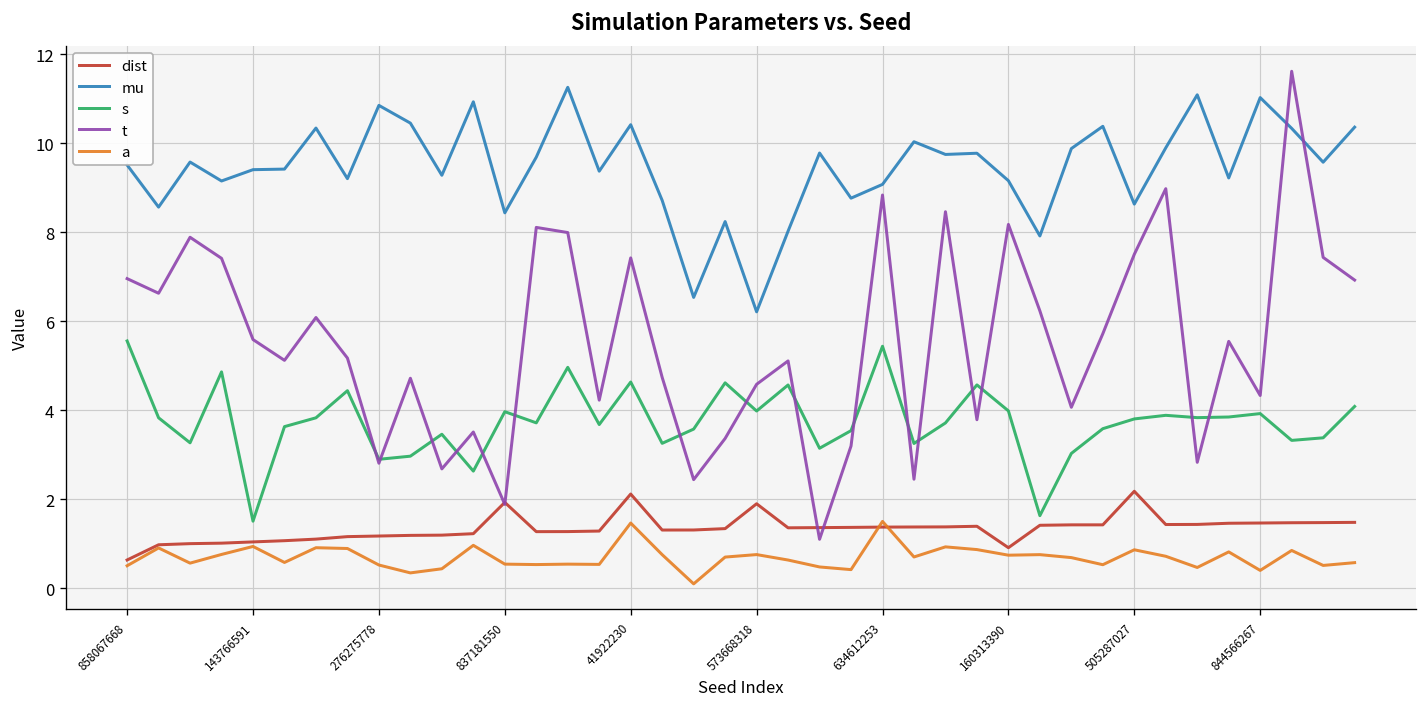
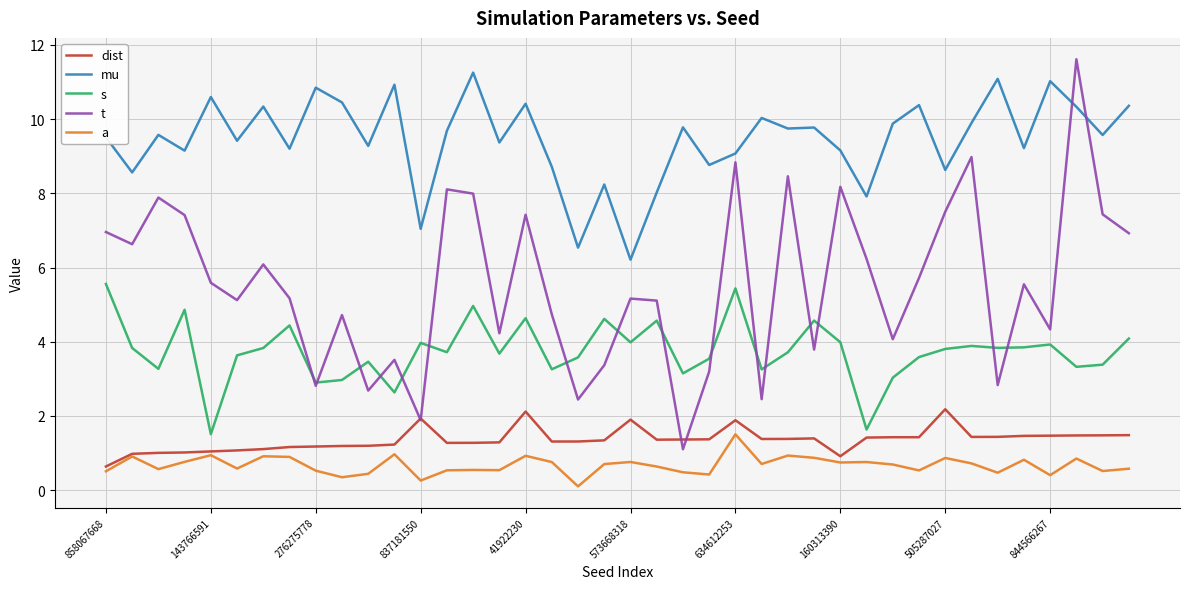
  {
    "dist": {
      "858067668": 0.6,
      "143766591": 1.0,
      "276275778": 1.2,
      "41922230": 2.1,
      "573668318": 1.9,
-     "634612253": 1.4,
+     "634612253": 1.9,
      "160313390": 0.9,
      "505287027": 2.2,
      "844566267": 1.5
    },
    "mu": {
-     "143766591": 9.4,
+     "143766591": 10.6,
      "276275778": 10.8,
-     "837181550": 8.4,
+     "837181550": 7.0,
      "41922230": 10.4,
      "573668318": 6.2,
      "634612253": 9.1,
      "160313390": 9.2,
      "505287027": 8.6,
      "844566267": 11.0
    },
    "s": {
      "858067668": 5.6,
      "143766591": 1.5,
      "276275778": 2.9,
      "837181550": 4.0,
      "41922230": 4.6,
      "573668318": 4.0,
      "634612253": 5.4,
      "160313390": 4.0,
      "505287027": 3.8,
      "844566267": 3.9
    },
    "t": {
      "858067668": 7.0,
      "143766591": 5.6,
      "276275778": 2.8,
      "41922230": 7.4,
-     "573668318": 4.6,
+     "573668318": 5.2,
      "634612253": 8.8,
      "160313390": 8.2,
      "505287027": 7.5,
      "844566267": 4.3
    },
    "a": {
      "858067668": 0.5,
      "143766591": 0.9,
      "276275778": 0.5,
-     "837181550": 0.5,
-     "41922230": 1.5,
+     "837181550": 0.3,
+     "41922230": 0.9,
      "573668318": 0.8,
      "634612253": 1.5,
      "160313390": 0.7,
      "505287027": 0.9,
      "844566267": 0.4
    }
  }
